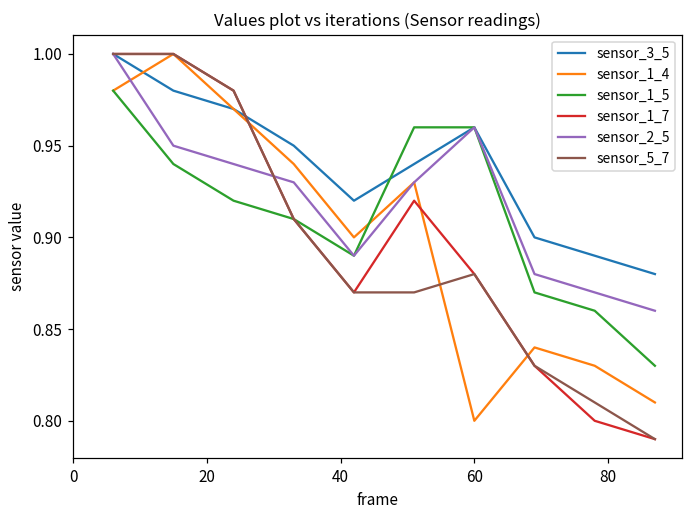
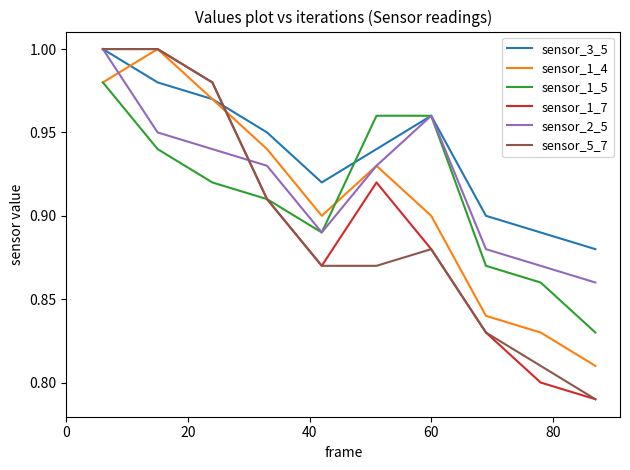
  {
    "sensor_1_4": {
-     "60": 0.8
+     "60": 0.9
    }
  }
